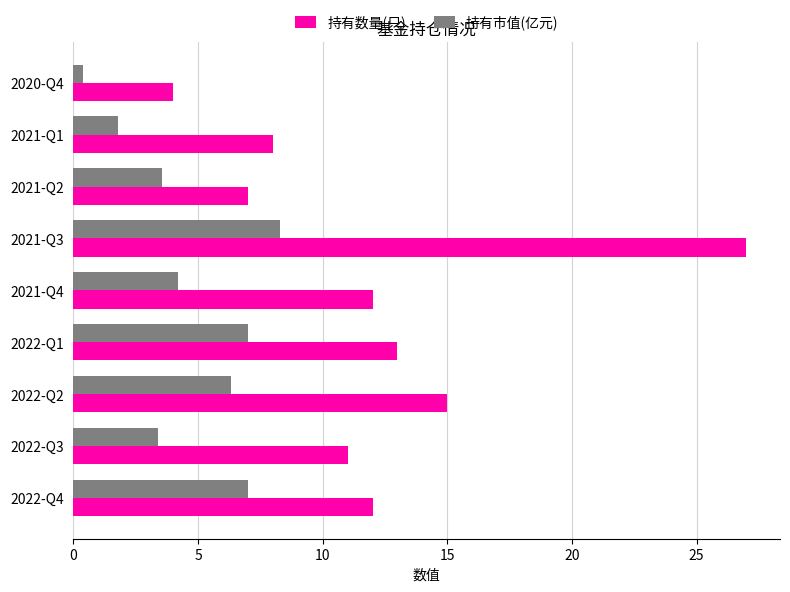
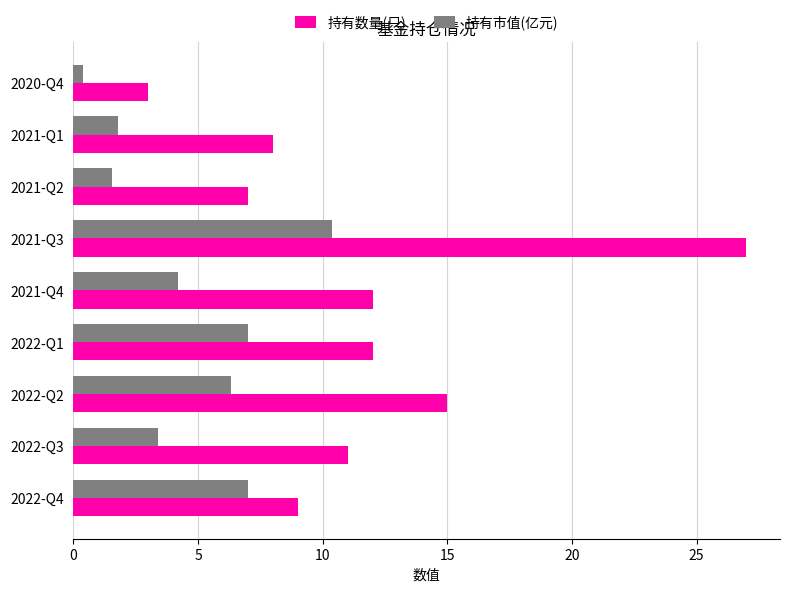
  {
    "持有数量(只)": {
-     "2020-Q4": 4,
+     "2020-Q4": 3,
      "2021-Q1": 8,
      "2021-Q2": 7,
      "2021-Q3": 27,
      "2021-Q4": 12,
-     "2022-Q1": 13,
+     "2022-Q1": 12,
      "2022-Q2": 15,
      "2022-Q3": 11,
-     "2022-Q4": 12
+     "2022-Q4": 9
    },
    "持有市值(亿元)": {
      "2020-Q4": 0.4,
      "2021-Q1": 1.8,
-     "2021-Q2": 3.6,
-     "2021-Q3": 8.3,
+     "2021-Q2": 1.6,
+     "2021-Q3": 10.4,
      "2021-Q4": 4.2,
      "2022-Q1": 7.0,
      "2022-Q2": 6.3,
      "2022-Q3": 3.4,
      "2022-Q4": 7.0
    }
  }
